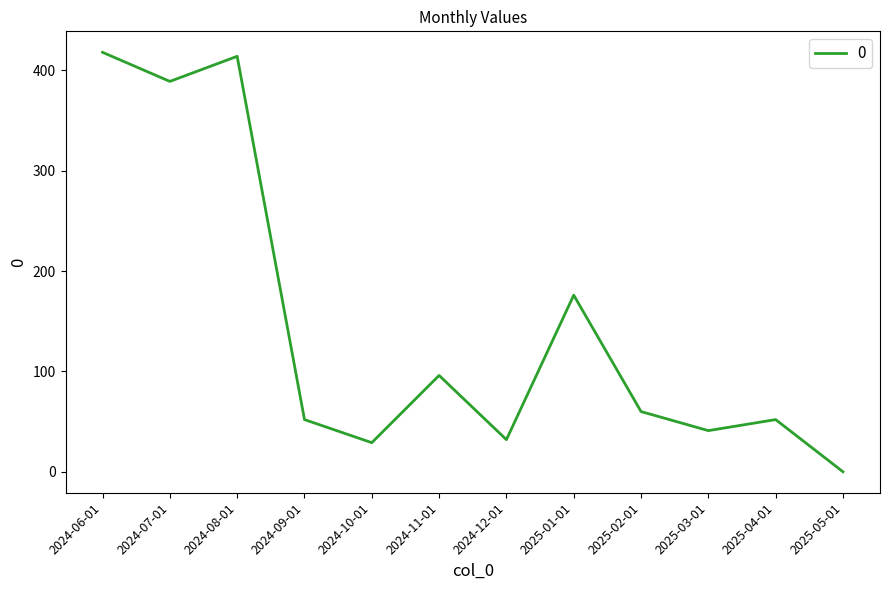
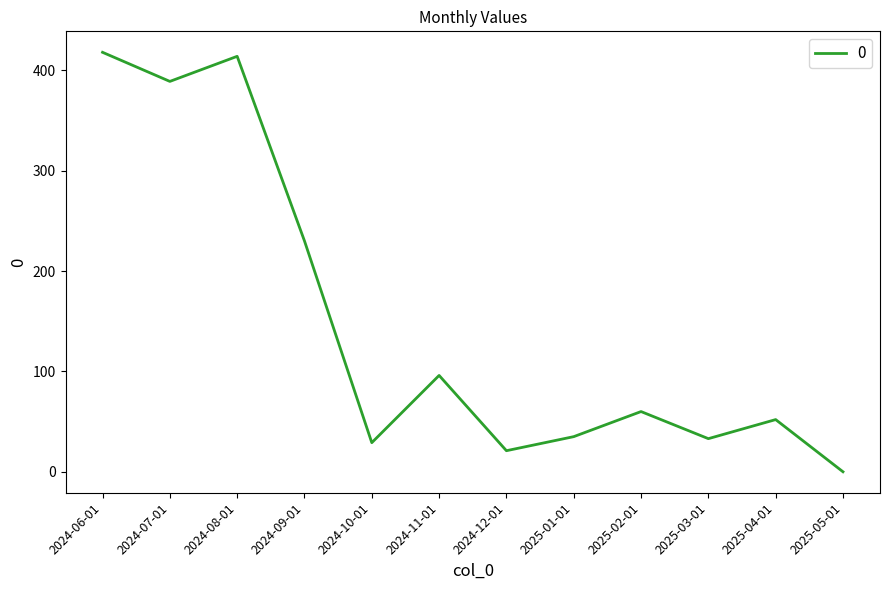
  {
    "2024-06-01": 418,
    "2024-07-01": 389,
    "2024-08-01": 414,
-   "2024-09-01": 52,
+   "2024-09-01": 230,
    "2024-10-01": 29,
    "2024-11-01": 96,
-   "2024-12-01": 32,
-   "2025-01-01": 176,
+   "2024-12-01": 21,
+   "2025-01-01": 35,
    "2025-02-01": 60,
-   "2025-03-01": 41,
+   "2025-03-01": 33,
    "2025-04-01": 52,
    "2025-05-01": 0
  }
